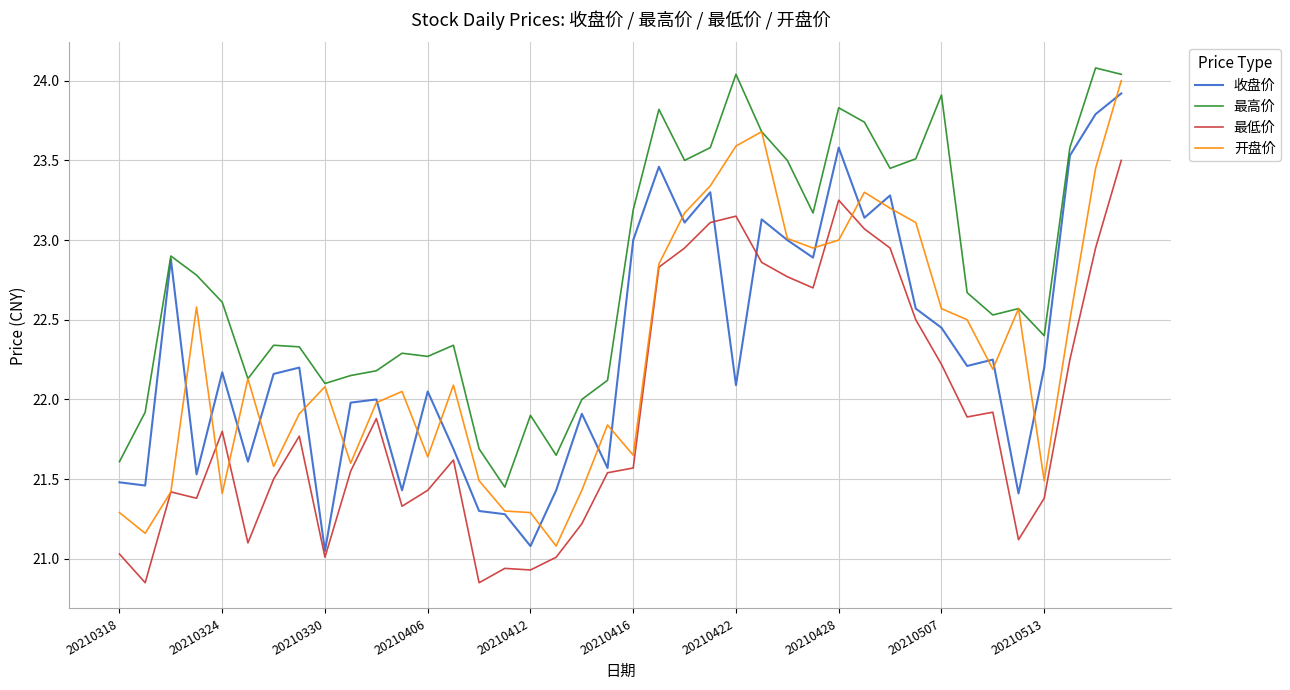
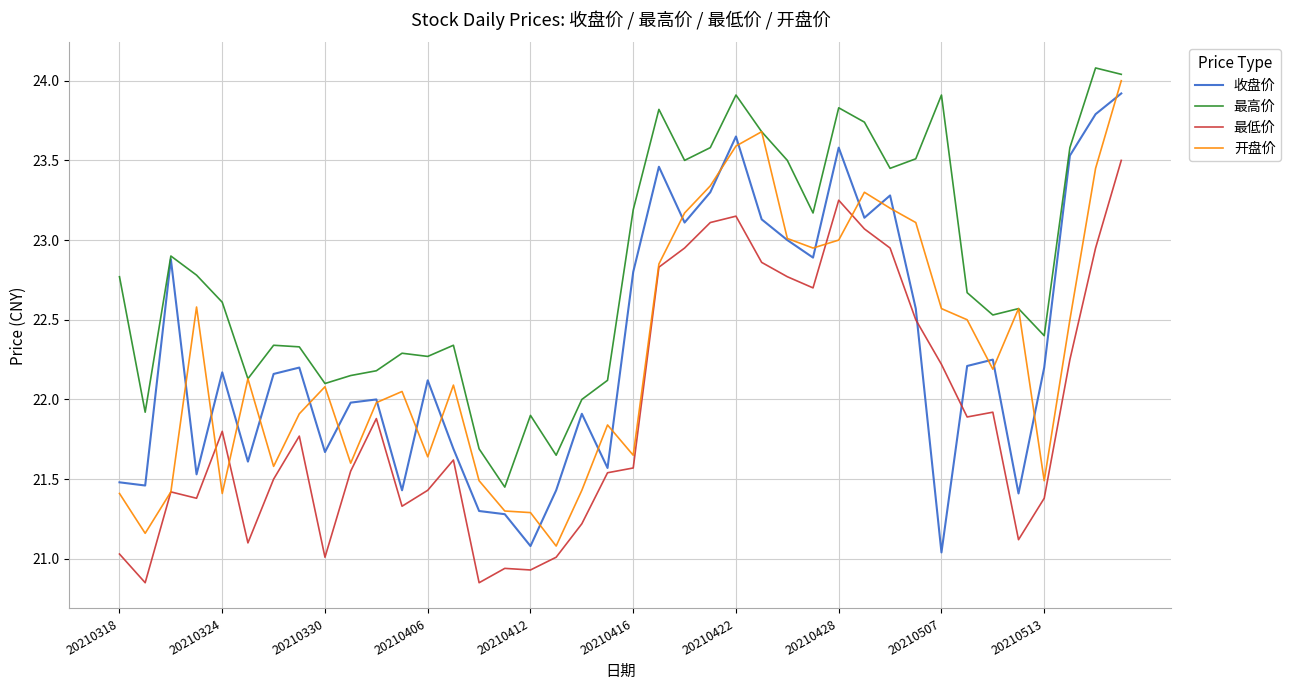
  {
    "收盘价": {
      "20210318": 21.48,
      "20210324": 22.17,
-     "20210330": 21.05,
-     "20210406": 22.05,
+     "20210330": 21.67,
+     "20210406": 22.12,
      "20210412": 21.08,
-     "20210416": 23.0,
-     "20210422": 22.09,
+     "20210416": 22.8,
+     "20210422": 23.65,
      "20210428": 23.58,
-     "20210507": 22.45,
+     "20210507": 21.04,
      "20210513": 22.20
    },
    "最高价": {
-     "20210318": 21.61,
+     "20210318": 22.77,
      "20210324": 22.61,
      "20210330": 22.10,
      "20210406": 22.27,
      "20210412": 21.90,
      "20210416": 23.19,
-     "20210422": 24.04,
+     "20210422": 23.91,
      "20210428": 23.83,
      "20210507": 23.91,
      "20210513": 22.40
    },
    "最低价": {
      "20210318": 21.03,
      "20210324": 21.80,
      "20210330": 21.01,
      "20210406": 21.43,
      "20210412": 20.93,
      "20210416": 21.57,
      "20210422": 23.15,
      "20210428": 23.25,
      "20210507": 22.22,
      "20210513": 21.38
    },
    "开盘价": {
-     "20210318": 21.29,
+     "20210318": 21.41,
      "20210324": 21.41,
      "20210330": 22.08,
      "20210406": 21.64,
      "20210412": 21.29,
      "20210416": 21.65,
      "20210422": 23.59,
      "20210428": 23.00,
      "20210507": 22.57,
      "20210513": 21.49
    }
  }
